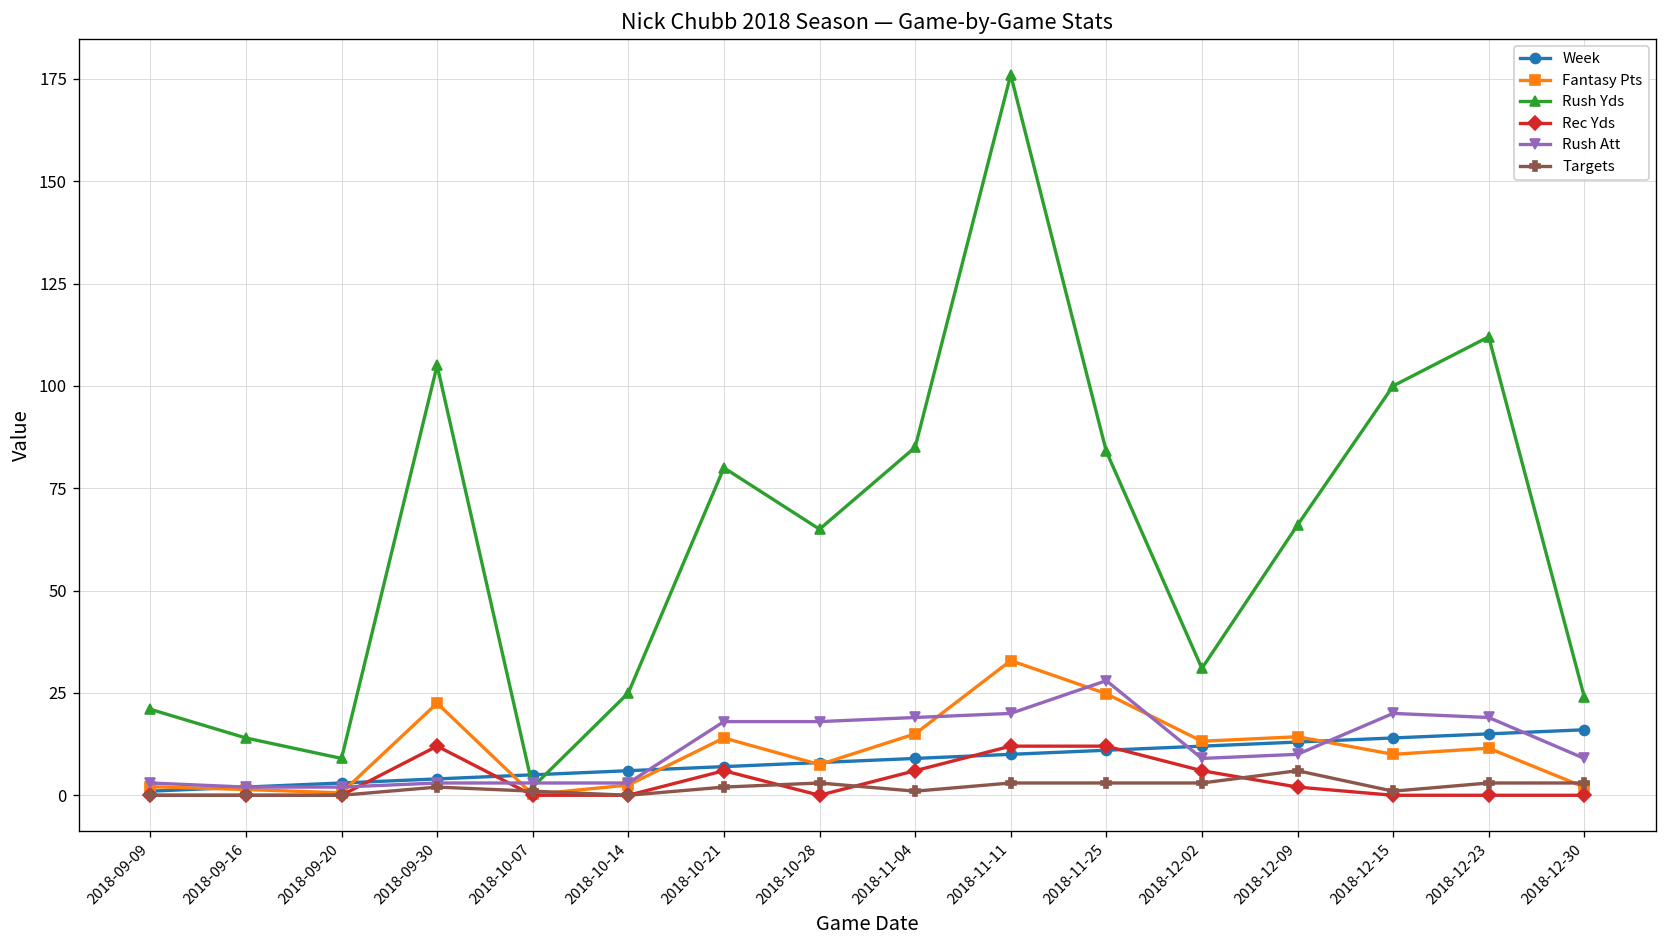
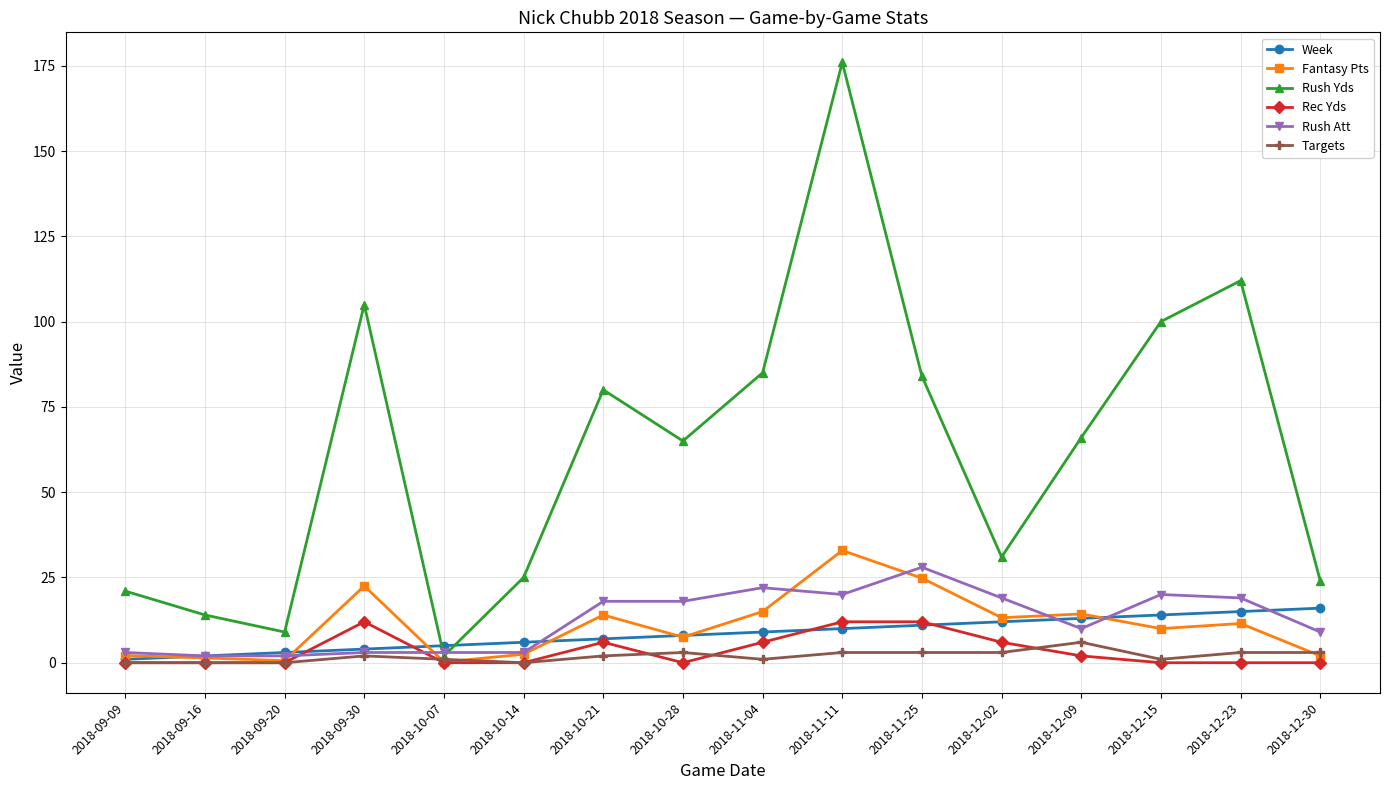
  {
    "Week": {
      "2018-09-09": 1,
      "2018-09-20": 3,
      "2018-09-30": 4,
      "2018-10-07": 5,
      "2018-10-14": 6,
      "2018-10-21": 7,
      "2018-11-04": 9,
      "2018-11-11": 10,
      "2018-11-25": 11,
      "2018-12-02": 12,
      "2018-12-09": 13,
      "2018-12-15": 14,
      "2018-12-23": 15,
      "2018-12-30": 16
    },
    "Fantasy Pts": {
      "2018-09-09": 2,
      "2018-09-30": 23,
      "2018-10-21": 14,
      "2018-11-04": 15,
      "2018-11-11": 33,
      "2018-11-25": 25,
      "2018-12-02": 13,
      "2018-12-09": 14,
      "2018-12-15": 10,
      "2018-12-23": 12,
      "2018-12-30": 2
    },
    "Rush Yds": {
      "2018-09-09": 21,
      "2018-09-16": 14,
      "2018-09-20": 9,
      "2018-09-30": 105,
      "2018-10-07": 2,
      "2018-10-14": 25,
      "2018-10-21": 80,
      "2018-10-28": 65,
      "2018-11-04": 85,
      "2018-11-11": 176,
      "2018-11-25": 84,
      "2018-12-02": 31,
      "2018-12-09": 66,
      "2018-12-15": 100,
      "2018-12-23": 112,
      "2018-12-30": 24
    },
    "Rec Yds": {
      "2018-09-30": 12,
      "2018-10-21": 6,
      "2018-10-28": 0,
      "2018-11-04": 6,
      "2018-11-11": 12,
      "2018-11-25": 12,
      "2018-12-02": 6,
      "2018-12-09": 2,
      "2018-12-15": 0,
      "2018-12-23": 0,
      "2018-12-30": 0
    },
    "Rush Att": {
      "2018-09-09": 3,
      "2018-09-20": 2,
      "2018-09-30": 3,
      "2018-10-07": 3,
      "2018-10-21": 18,
      "2018-10-28": 18,
-     "2018-11-04": 19,
+     "2018-11-04": 22,
      "2018-11-11": 20,
      "2018-11-25": 28,
-     "2018-12-02": 9,
+     "2018-12-02": 19,
      "2018-12-09": 10,
      "2018-12-15": 20,
      "2018-12-23": 19,
      "2018-12-30": 9
    },
    "Targets": {
      "2018-09-30": 2,
      "2018-10-07": 1,
      "2018-10-21": 2,
      "2018-10-28": 3,
      "2018-11-04": 1,
      "2018-11-11": 3,
      "2018-11-25": 3,
      "2018-12-02": 3,
      "2018-12-09": 6,
      "2018-12-15": 1,
      "2018-12-23": 3,
      "2018-12-30": 3
    }
  }
